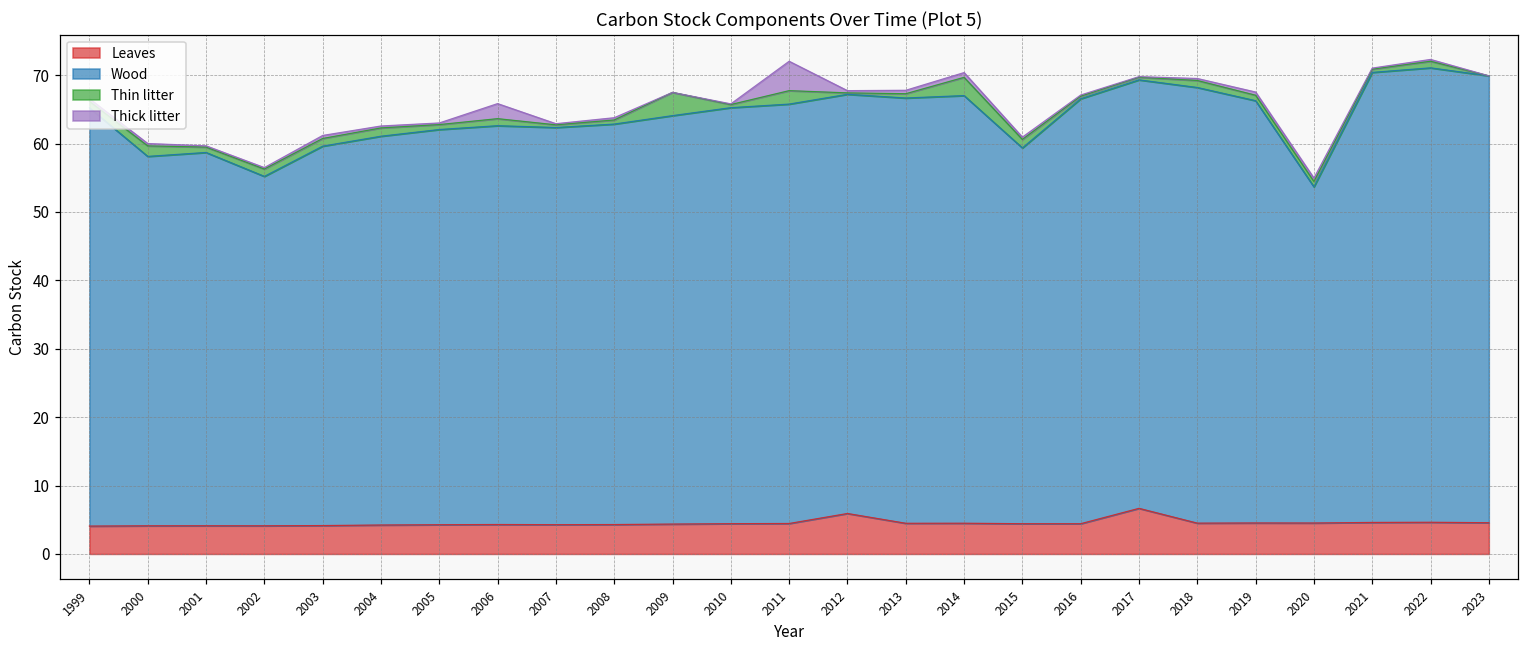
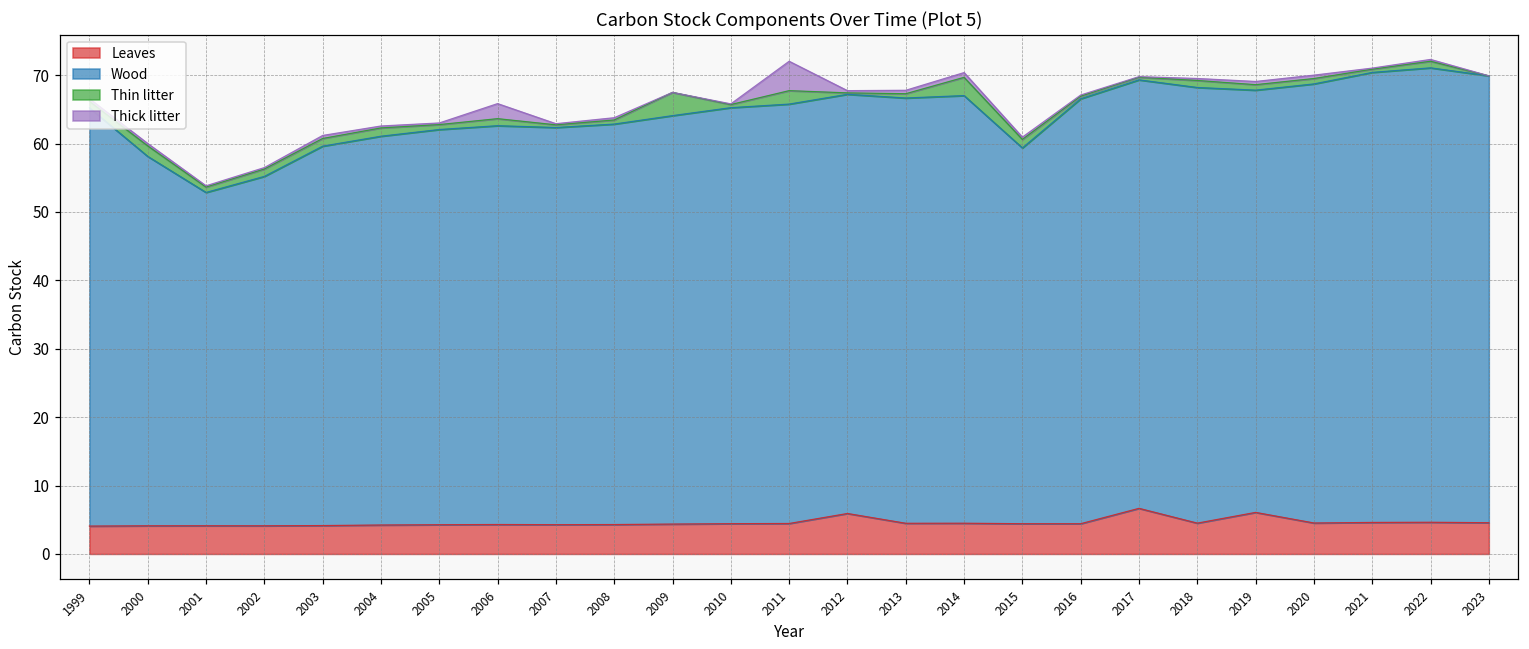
  {
    "Leaves": {
      "1999": 4,
      "2000": 4,
      "2001": 4,
      "2002": 4,
      "2003": 4,
      "2004": 4,
      "2005": 4,
      "2006": 4,
      "2007": 4,
      "2008": 4,
      "2009": 4,
      "2010": 4,
      "2011": 4,
      "2012": 6,
      "2013": 4,
      "2014": 4,
      "2015": 4,
      "2016": 4,
      "2017": 7,
      "2018": 5,
-     "2019": 5,
+     "2019": 6,
      "2020": 5,
      "2021": 5,
      "2022": 5,
      "2023": 5
    },
    "Wood": {
      "2000": 54,
-     "2001": 55,
+     "2001": 49,
      "2002": 51,
      "2003": 55,
      "2004": 57,
      "2005": 58,
      "2006": 58,
      "2008": 59,
      "2009": 60,
      "2010": 61,
      "2011": 61,
      "2013": 62,
      "2014": 63,
      "2015": 55,
      "2018": 64,
      "2019": 62,
-     "2020": 49,
+     "2020": 64,
      "2021": 66,
      "2022": 66
    },
    "Thin litter": {
      "2003": 1,
      "2006": 1,
      "2011": 2,
      "2013": 1,
      "2014": 3,
      "2019": 1,
      "2020": 1
    },
    "Thick litter": {
      "2003": 0,
      "2006": 2,
      "2011": 4,
      "2013": 1,
      "2014": 1,
      "2019": 0,
      "2020": 0
    }
  }
